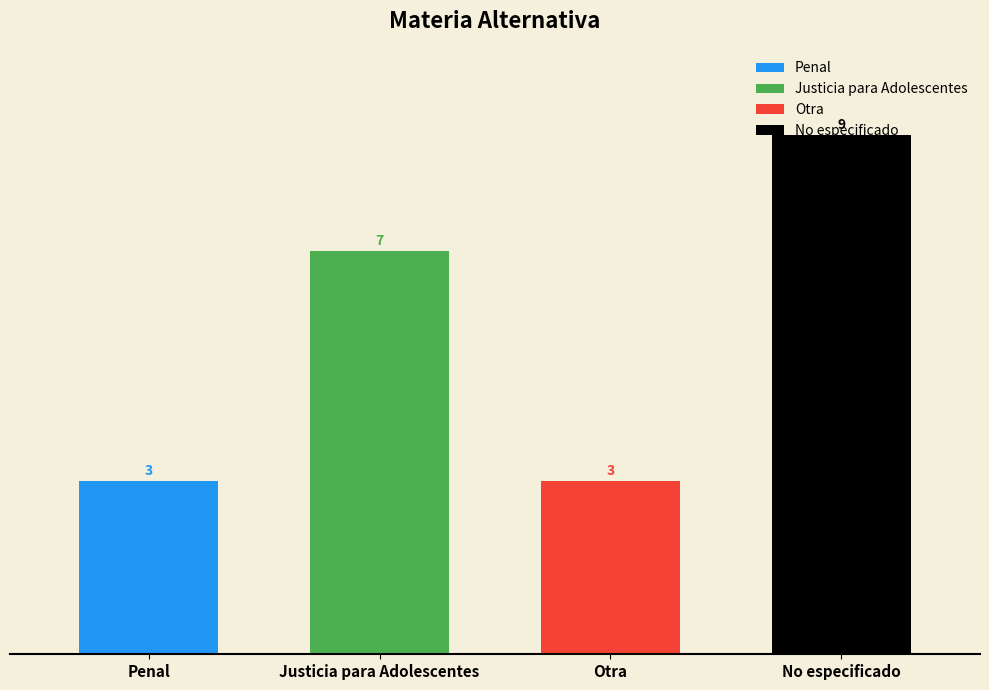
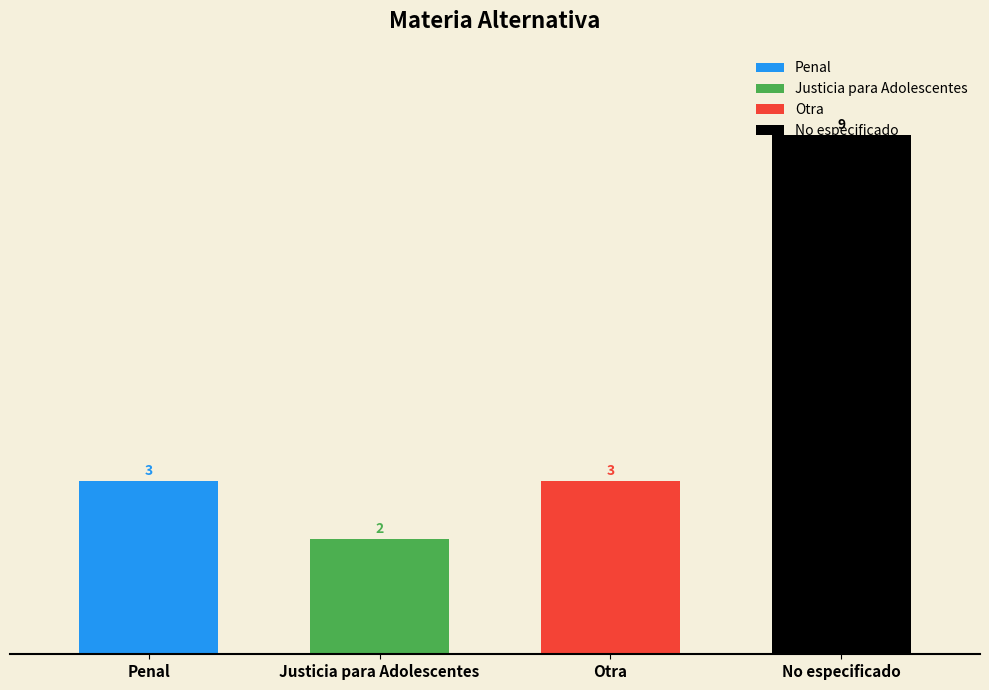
  {
    "Penal": 3,
-   "Justicia para Adolescentes": 7,
+   "Justicia para Adolescentes": 2,
    "Otra": 3,
    "No especificado": 9
  }
